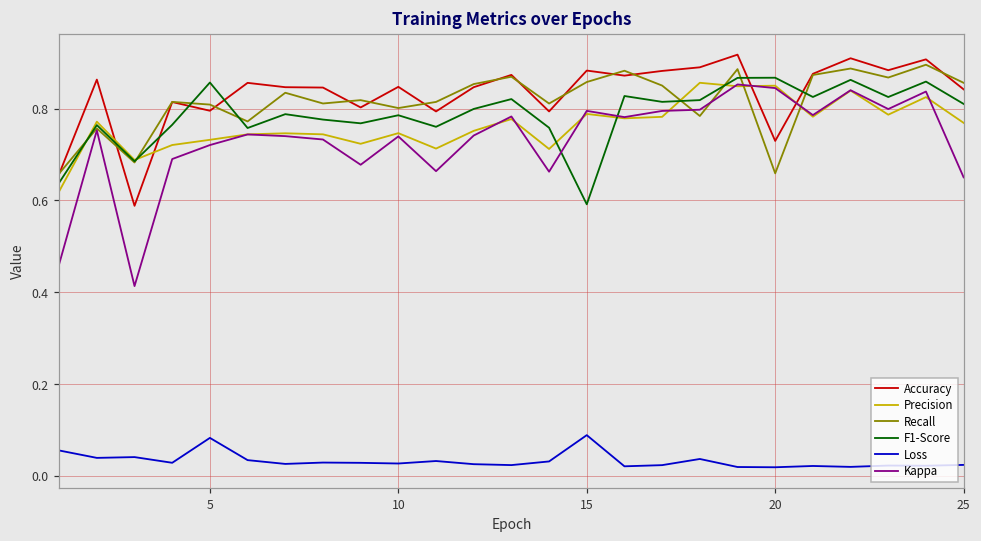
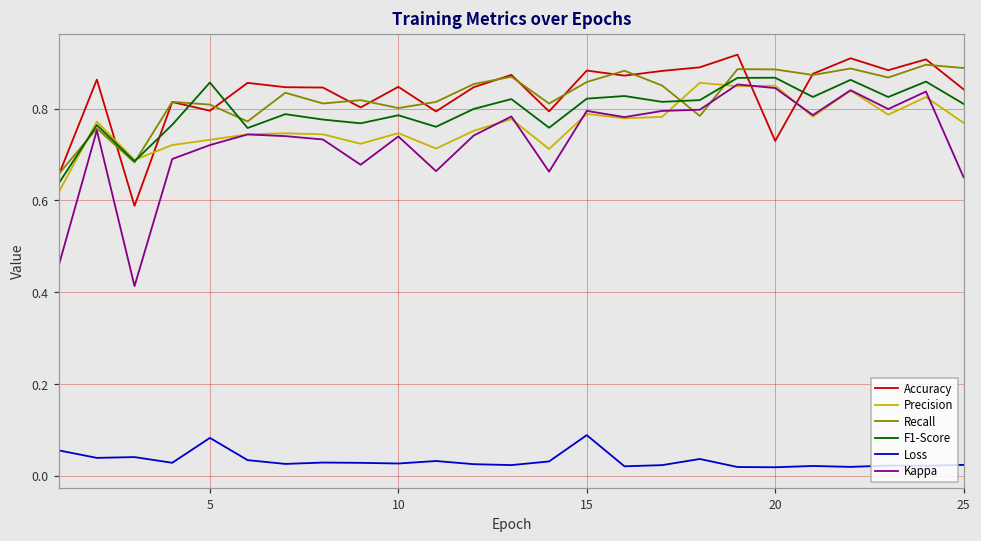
  {
    "Accuracy": {
      "5": 0.80,
      "10": 0.85,
      "15": 0.88,
      "20": 0.73,
      "25": 0.84
    },
    "Precision": {
      "5": 0.73,
      "10": 0.75,
      "15": 0.79,
      "25": 0.77
    },
    "Recall": {
      "5": 0.81,
      "10": 0.80,
      "15": 0.86,
-     "20": 0.66,
-     "25": 0.86
+     "20": 0.89,
+     "25": 0.89
    },
    "F1-Score": {
      "5": 0.86,
      "10": 0.79,
-     "15": 0.59,
+     "15": 0.82,
      "20": 0.87,
      "25": 0.81
    },
    "Loss": {
      "5": 0.08,
      "10": 0.03,
      "15": 0.09,
      "20": 0.02,
      "25": 0.02
    },
    "Kappa": {
      "5": 0.72,
      "10": 0.74,
      "15": 0.79,
      "25": 0.65
    }
  }
